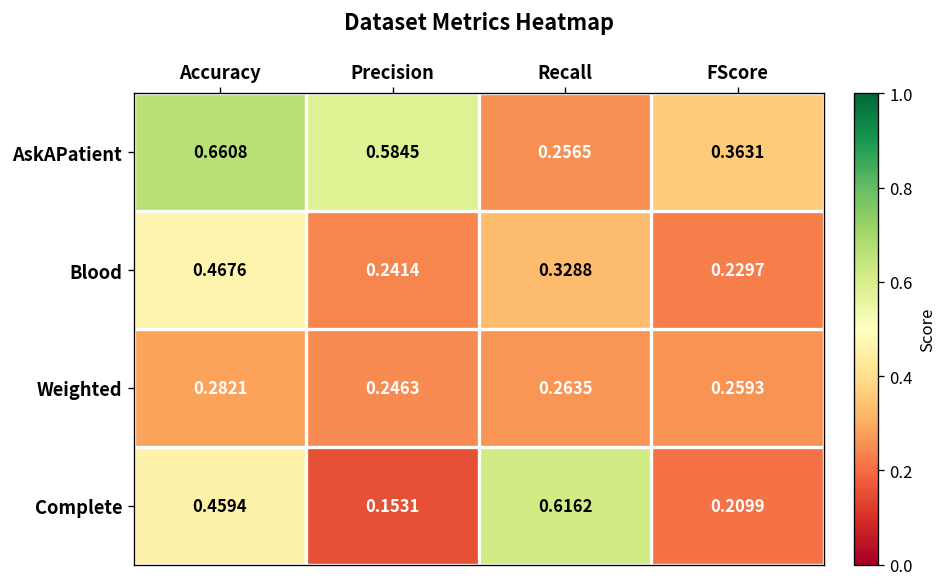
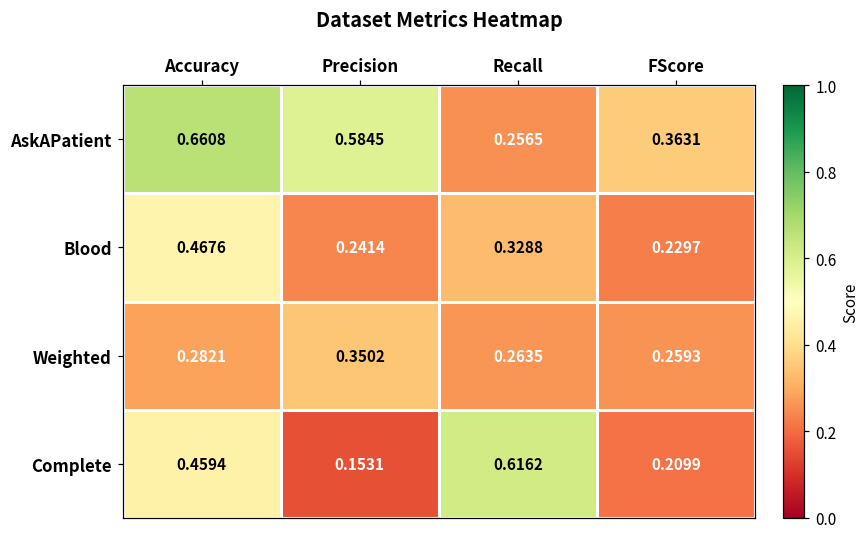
  {
    "AskAPatient": {
      "Accuracy": 0.6608,
      "Precision": 0.5845,
      "Recall": 0.2565,
      "FScore": 0.3631
    },
    "Blood": {
      "Accuracy": 0.4676,
      "Precision": 0.2414,
      "Recall": 0.3288,
      "FScore": 0.2297
    },
    "Weighted": {
      "Accuracy": 0.2821,
-     "Precision": 0.2463,
+     "Precision": 0.3502,
      "Recall": 0.2635,
      "FScore": 0.2593
    },
    "Complete": {
      "Accuracy": 0.4594,
      "Precision": 0.1531,
      "Recall": 0.6162,
      "FScore": 0.2099
    }
  }
